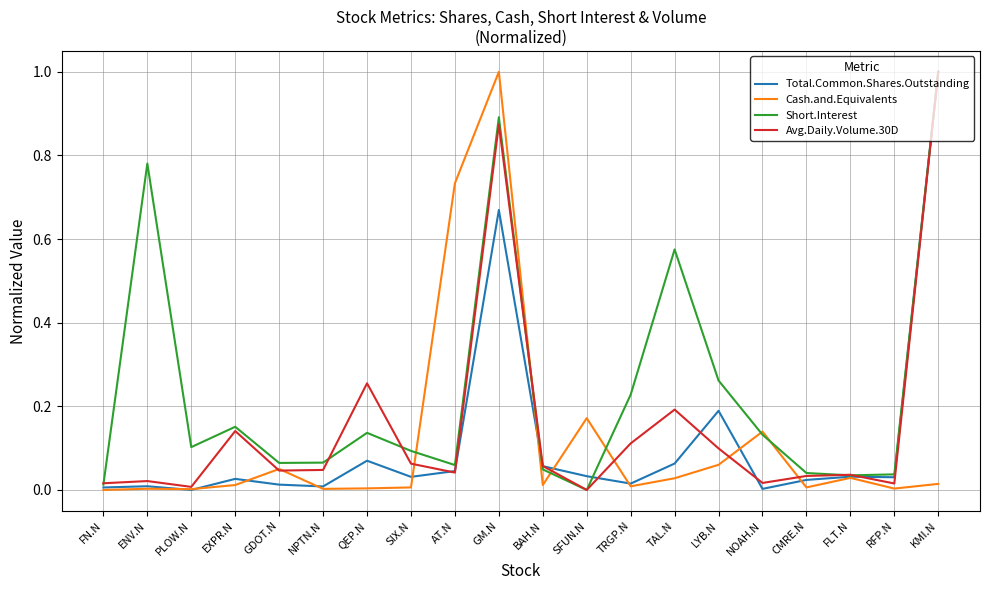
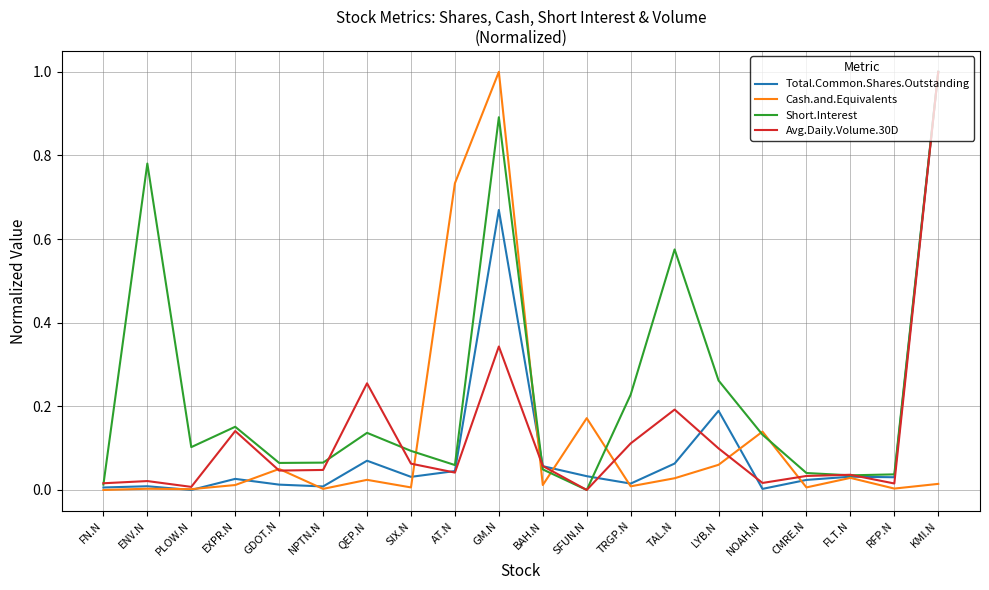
  {
    "Total.Common.Shares.Outstanding": {
      "EXPR.N": 0.03,
      "GDOT.N": 0.01,
      "QEP.N": 0.07,
      "SIX.N": 0.03,
      "GM.N": 0.67,
      "SFUN.N": 0.03,
      "TRGP.N": 0.02,
      "TAL.N": 0.06,
      "LYB.N": 0.19,
      "NOAH.N": 0.00,
      "CMRE.N": 0.02,
      "RFP.N": 0.03
    },
    "Cash.and.Equivalents": {
      "EXPR.N": 0.01,
-     "QEP.N": 0.00,
+     "QEP.N": 0.02,
      "SIX.N": 0.01,
      "AT.N": 0.73,
      "GM.N": 1.00,
      "BAH.N": 0.01,
      "SFUN.N": 0.17,
      "TRGP.N": 0.01,
      "TAL.N": 0.03,
      "LYB.N": 0.06,
      "NOAH.N": 0.14,
      "CMRE.N": 0.01,
      "RFP.N": 0.00,
      "KMI.N": 0.01
    },
    "Short.Interest": {
      "ENV.N": 0.78,
      "PLOW.N": 0.10,
      "EXPR.N": 0.15,
      "GDOT.N": 0.06,
      "NPTN.N": 0.07,
      "QEP.N": 0.14,
      "SIX.N": 0.09,
      "AT.N": 0.06,
      "GM.N": 0.89,
      "BAH.N": 0.05,
      "TRGP.N": 0.23,
      "TAL.N": 0.58,
      "LYB.N": 0.26,
      "NOAH.N": 0.13,
      "CMRE.N": 0.04,
      "RFP.N": 0.04
    },
    "Avg.Daily.Volume.30D": {
      "ENV.N": 0.02,
      "EXPR.N": 0.14,
      "NPTN.N": 0.05,
      "QEP.N": 0.26,
      "SIX.N": 0.06,
-     "GM.N": 0.87,
+     "GM.N": 0.34,
      "TRGP.N": 0.11,
      "TAL.N": 0.19,
      "LYB.N": 0.10,
      "NOAH.N": 0.02,
      "CMRE.N": 0.03,
      "RFP.N": 0.02
    }
  }
